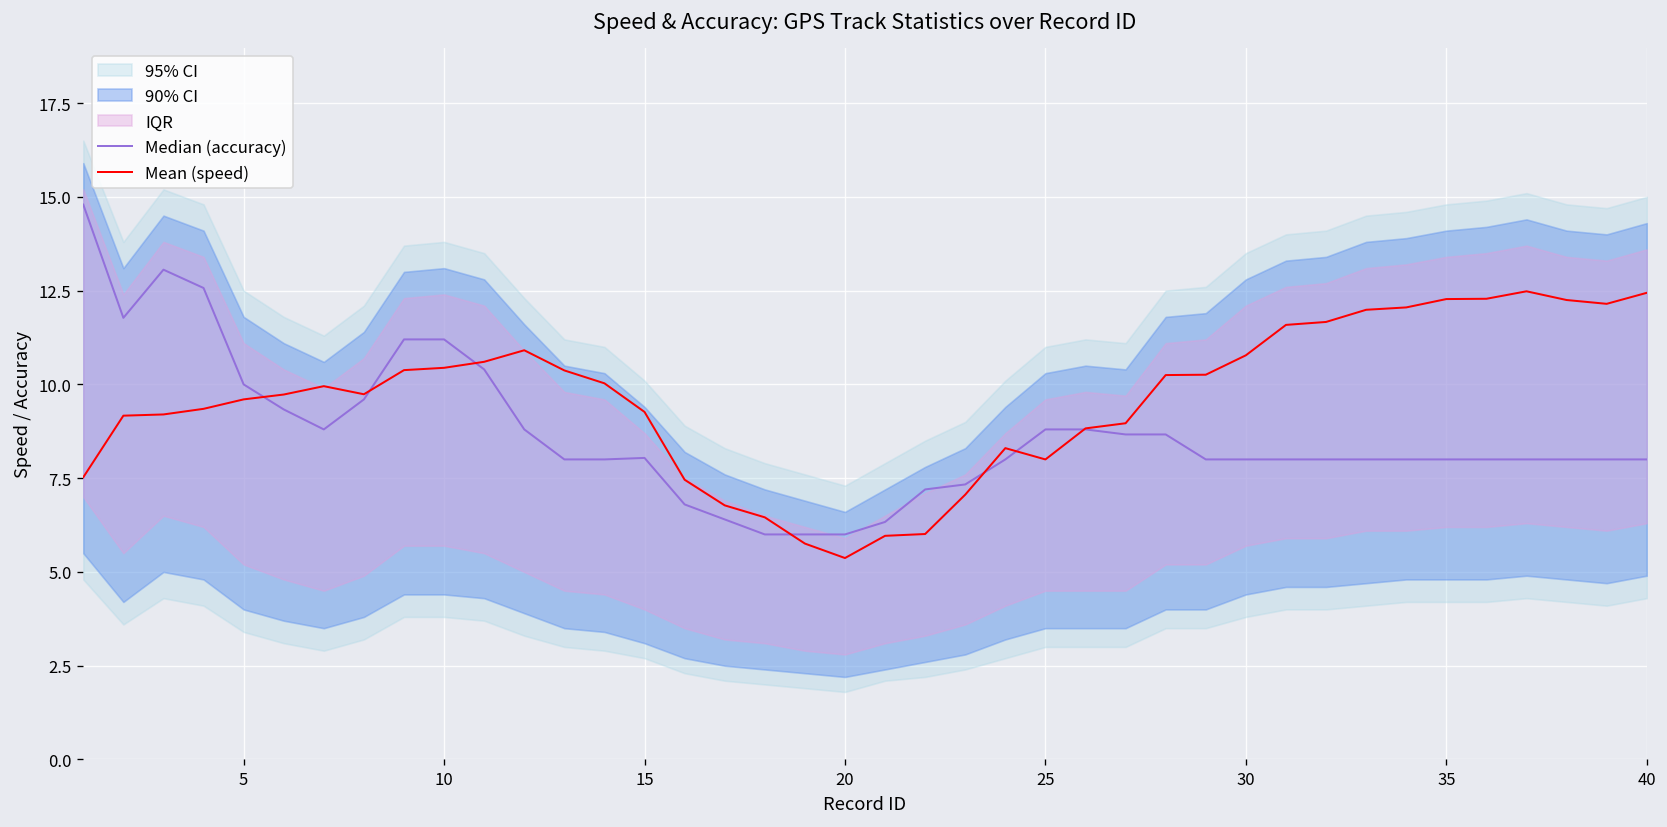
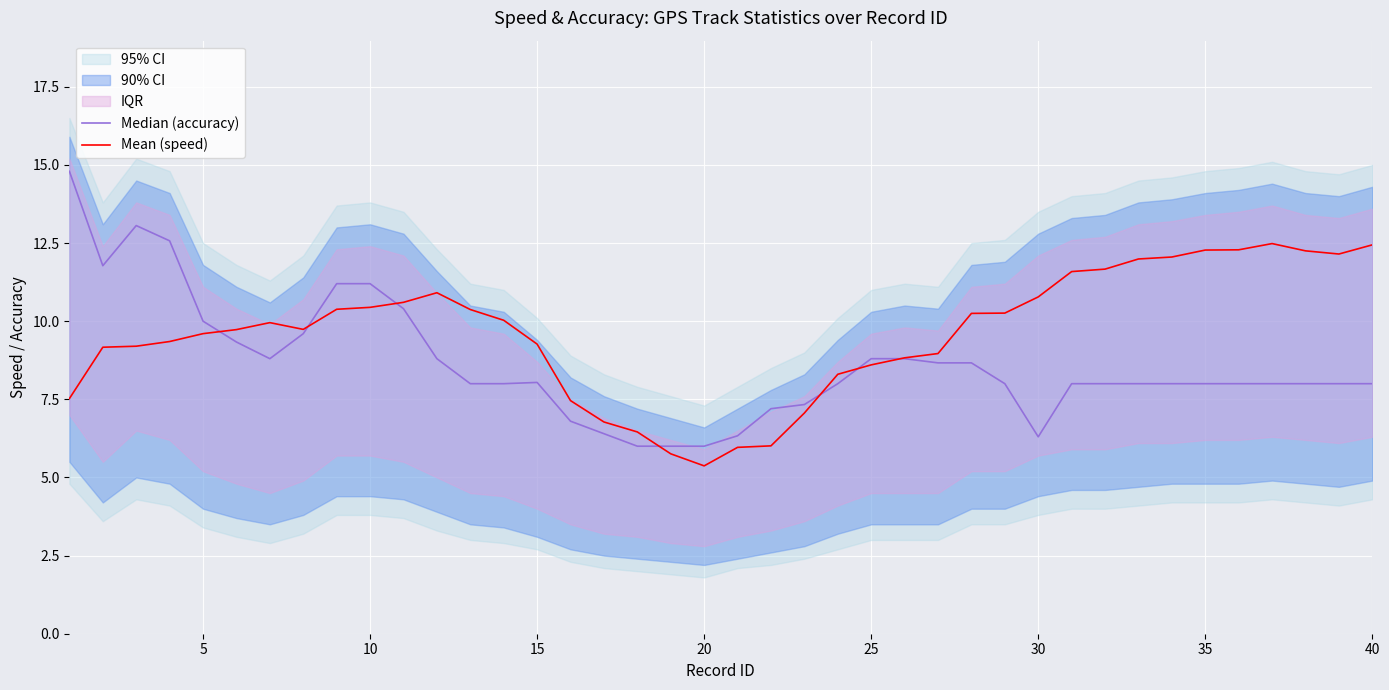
  {
    "Median (accuracy)": {
      "5": 10.0,
      "10": 11.2,
      "15": 8.0,
      "20": 6.0,
      "25": 8.8,
-     "30": 8.0,
+     "30": 6.3,
      "35": 8.0,
      "40": 8.0
    },
    "Mean (speed)": {
      "5": 9.6,
      "10": 10.4,
      "15": 9.3,
      "20": 5.4,
-     "25": 8.0,
+     "25": 8.6,
      "30": 10.8,
      "35": 12.3,
      "40": 12.4
    }
  }
